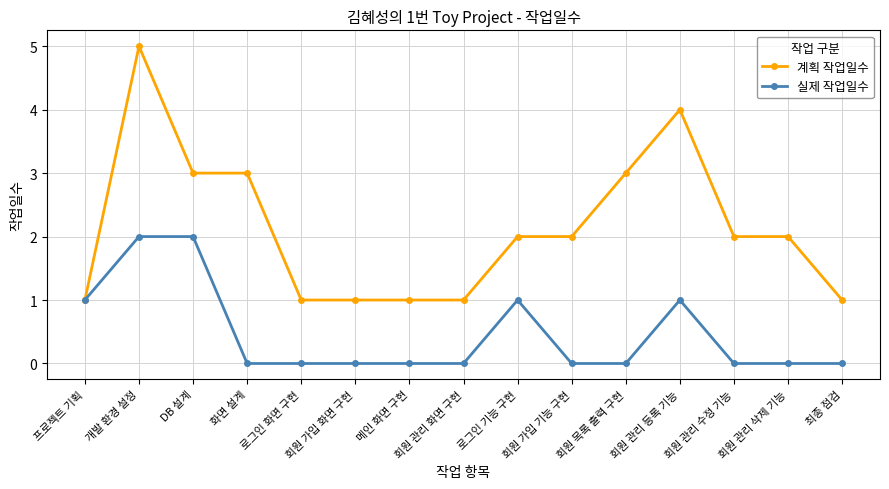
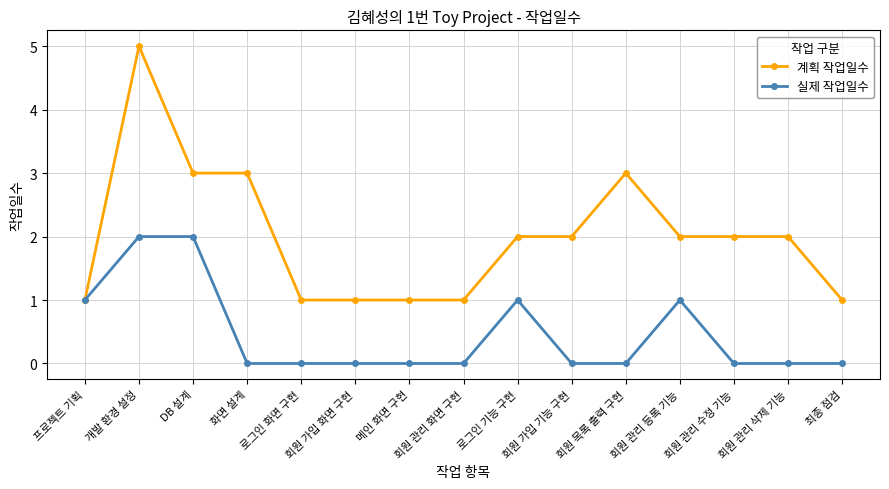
  {
    "계획 작업일수": {
      "개발 환경 설정": 5,
      "DB 설계": 3,
      "화면 설계": 3,
      "로그인 화면 구현": 1,
      "회원 가입 화면 구현": 1,
      "메인 화면 구현": 1,
      "회원 관리 화면 구현": 1,
      "로그인 기능 구현": 2,
      "회원 가입 기능 구현": 2,
      "회원 목록 출력 구현": 3,
-     "회원 관리 등록 기능": 4,
+     "회원 관리 등록 기능": 2,
      "회원 관리 수정 기능": 2,
      "회원 관리 삭제 기능": 2,
      "최종 점검": 1
    },
    "실제 작업일수": {
      "개발 환경 설정": 2,
      "DB 설계": 2,
      "화면 설계": 0,
      "로그인 화면 구현": 0,
      "회원 가입 화면 구현": 0,
      "메인 화면 구현": 0,
      "회원 관리 화면 구현": 0,
      "로그인 기능 구현": 1,
      "회원 가입 기능 구현": 0,
      "회원 목록 출력 구현": 0,
      "회원 관리 등록 기능": 1,
      "회원 관리 수정 기능": 0,
      "회원 관리 삭제 기능": 0,
      "최종 점검": 0
    }
  }
